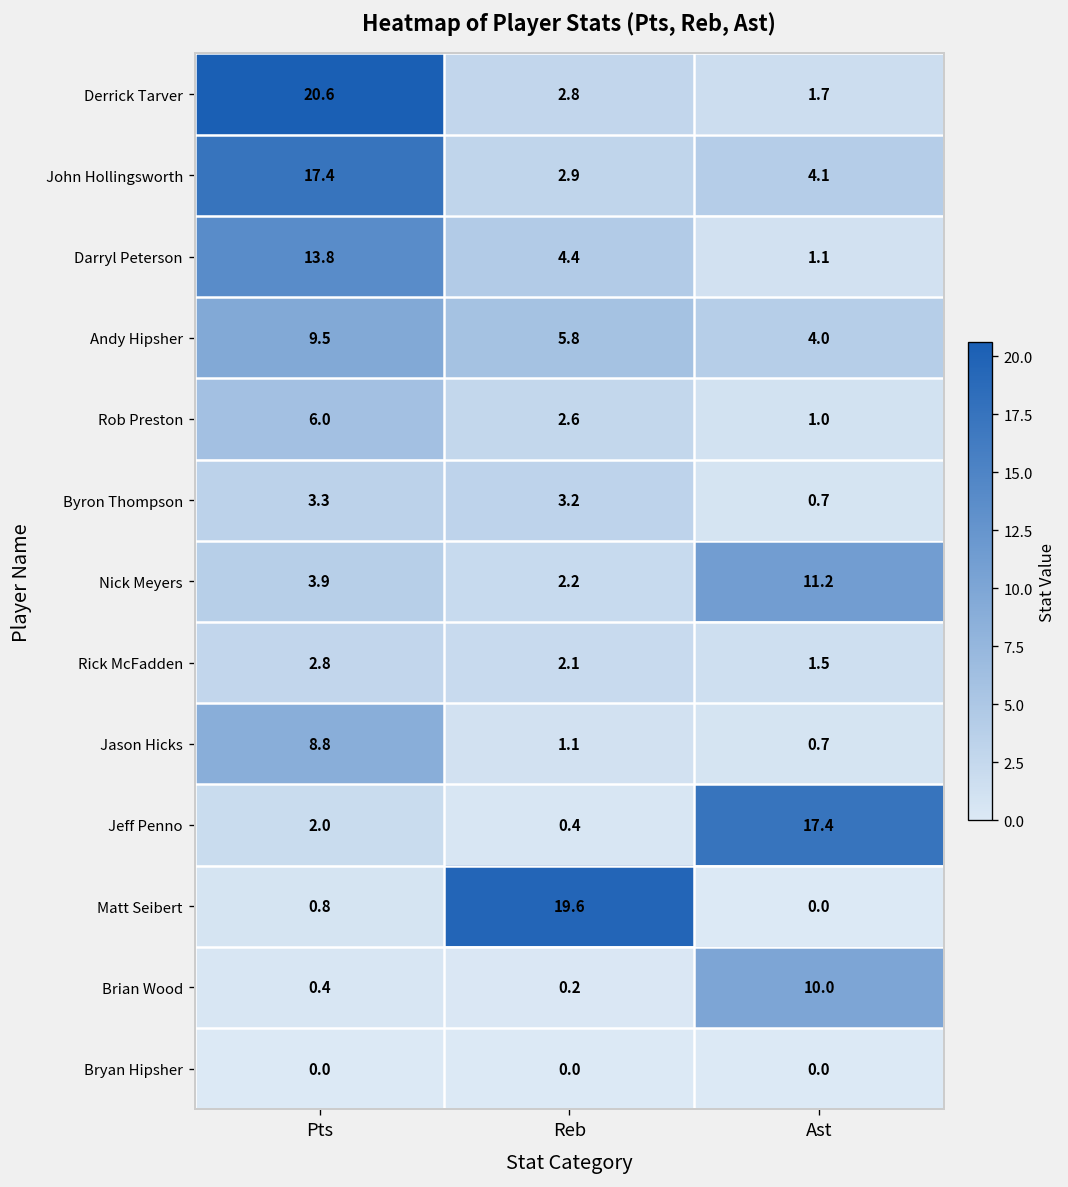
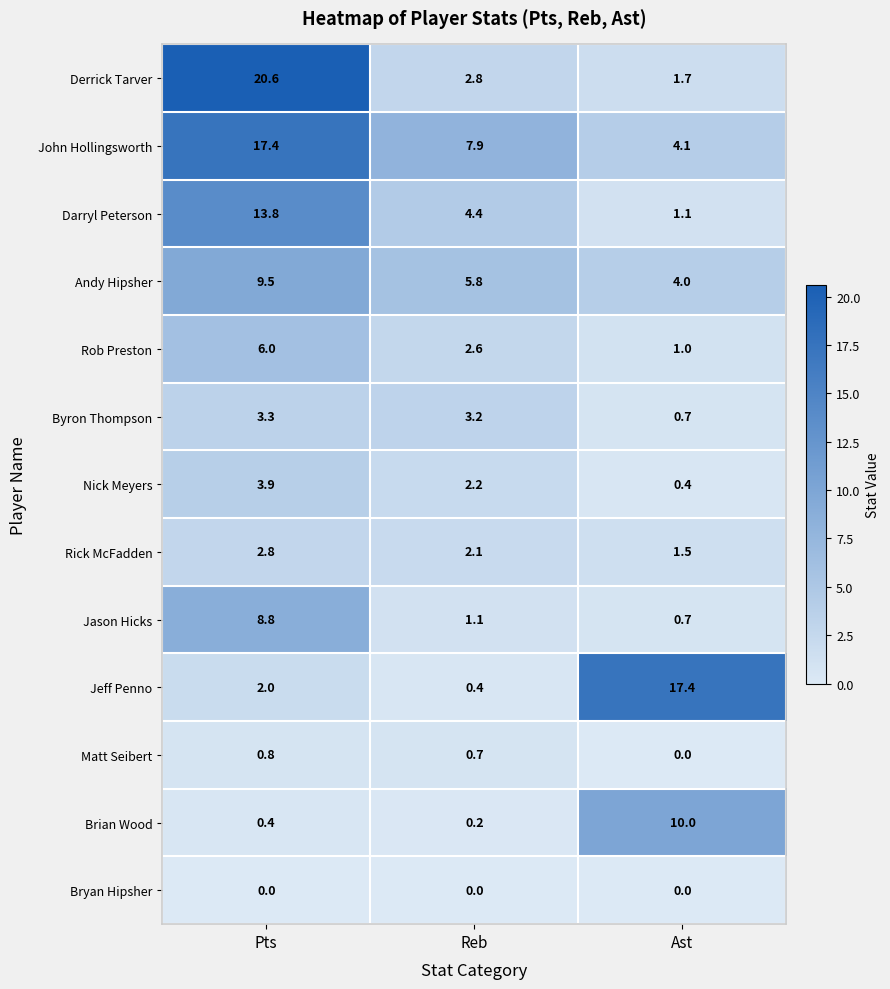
  {
    "Derrick Tarver": {
      "Pts": 20.6,
      "Reb": 2.8,
      "Ast": 1.7
    },
    "John Hollingsworth": {
      "Pts": 17.4,
-     "Reb": 2.9,
+     "Reb": 7.9,
      "Ast": 4.1
    },
    "Darryl Peterson": {
      "Pts": 13.8,
      "Reb": 4.4,
      "Ast": 1.1
    },
    "Andy Hipsher": {
      "Pts": 9.5,
      "Reb": 5.8,
      "Ast": 4.0
    },
    "Rob Preston": {
      "Pts": 6.0,
      "Reb": 2.6,
      "Ast": 1.0
    },
    "Byron Thompson": {
      "Pts": 3.3,
      "Reb": 3.2,
      "Ast": 0.7
    },
    "Nick Meyers": {
      "Pts": 3.9,
      "Reb": 2.2,
-     "Ast": 11.2
+     "Ast": 0.4
    },
    "Rick McFadden": {
      "Pts": 2.8,
      "Reb": 2.1,
      "Ast": 1.5
    },
    "Jason Hicks": {
      "Pts": 8.8,
      "Reb": 1.1,
      "Ast": 0.7
    },
    "Jeff Penno": {
      "Pts": 2.0,
      "Reb": 0.4,
      "Ast": 17.4
    },
    "Matt Seibert": {
      "Pts": 0.8,
-     "Reb": 19.6,
+     "Reb": 0.7,
      "Ast": 0.0
    },
    "Brian Wood": {
      "Pts": 0.4,
      "Reb": 0.2,
      "Ast": 10.0
    },
    "Bryan Hipsher": {
      "Pts": 0.0,
      "Reb": 0.0,
      "Ast": 0.0
    }
  }
